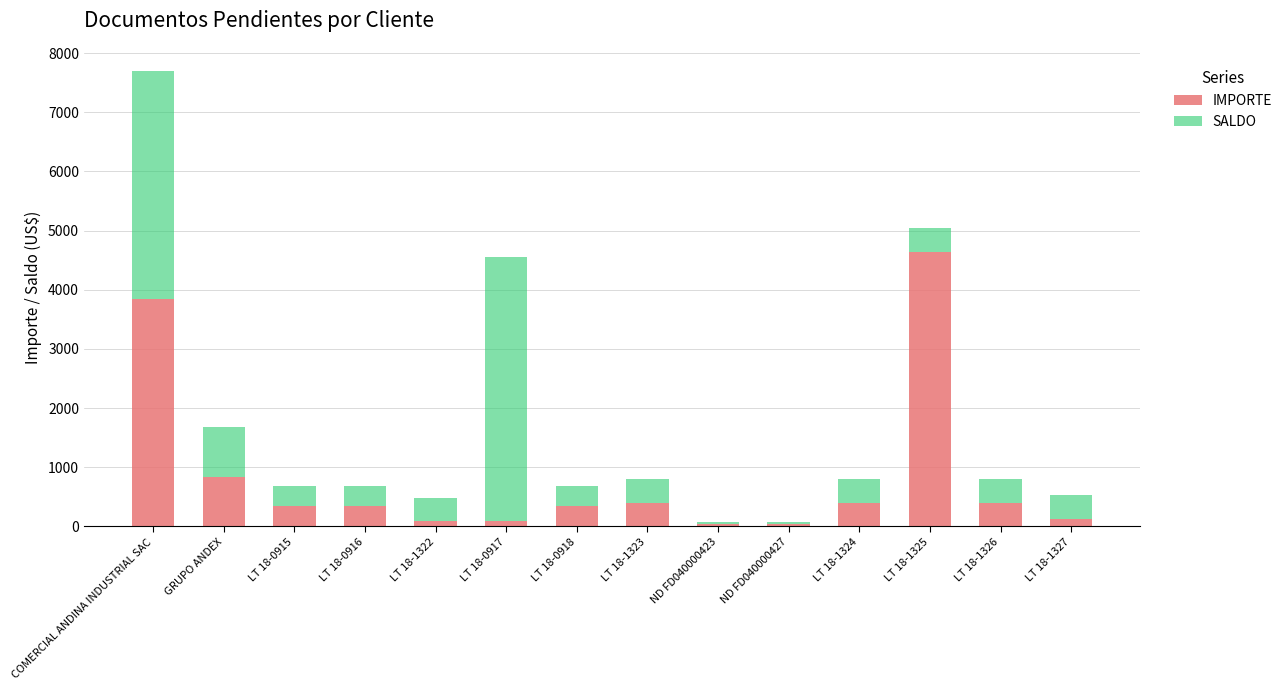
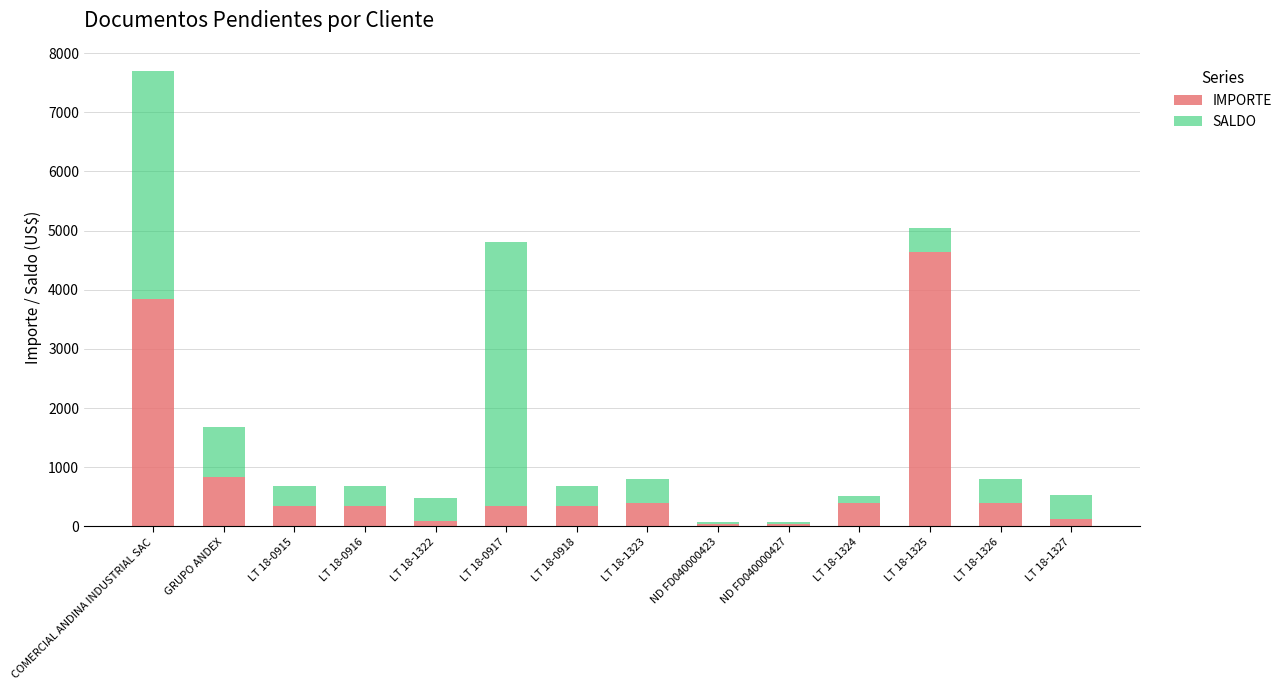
  {
    "IMPORTE": {
      "COMERCIAL ANDINA INDUSTRIAL SAC": 3900,
      "GRUPO ANDEX": 800,
      "LT 18-0915": 300,
      "LT 18-0916": 300,
      "LT 18-1322": 100,
-     "LT 18-0917": 100,
+     "LT 18-0917": 300,
      "LT 18-0918": 300,
      "LT 18-1323": 400,
      "LT 18-1324": 400,
      "LT 18-1325": 4600,
      "LT 18-1326": 400,
      "LT 18-1327": 100
    },
    "SALDO": {
      "COMERCIAL ANDINA INDUSTRIAL SAC": 3900,
      "GRUPO ANDEX": 800,
      "LT 18-0915": 300,
      "LT 18-0916": 300,
      "LT 18-1322": 400,
      "LT 18-0917": 4500,
      "LT 18-0918": 300,
      "LT 18-1323": 400,
-     "LT 18-1324": 400,
+     "LT 18-1324": 100,
      "LT 18-1325": 400,
      "LT 18-1326": 400,
      "LT 18-1327": 400
    }
  }
